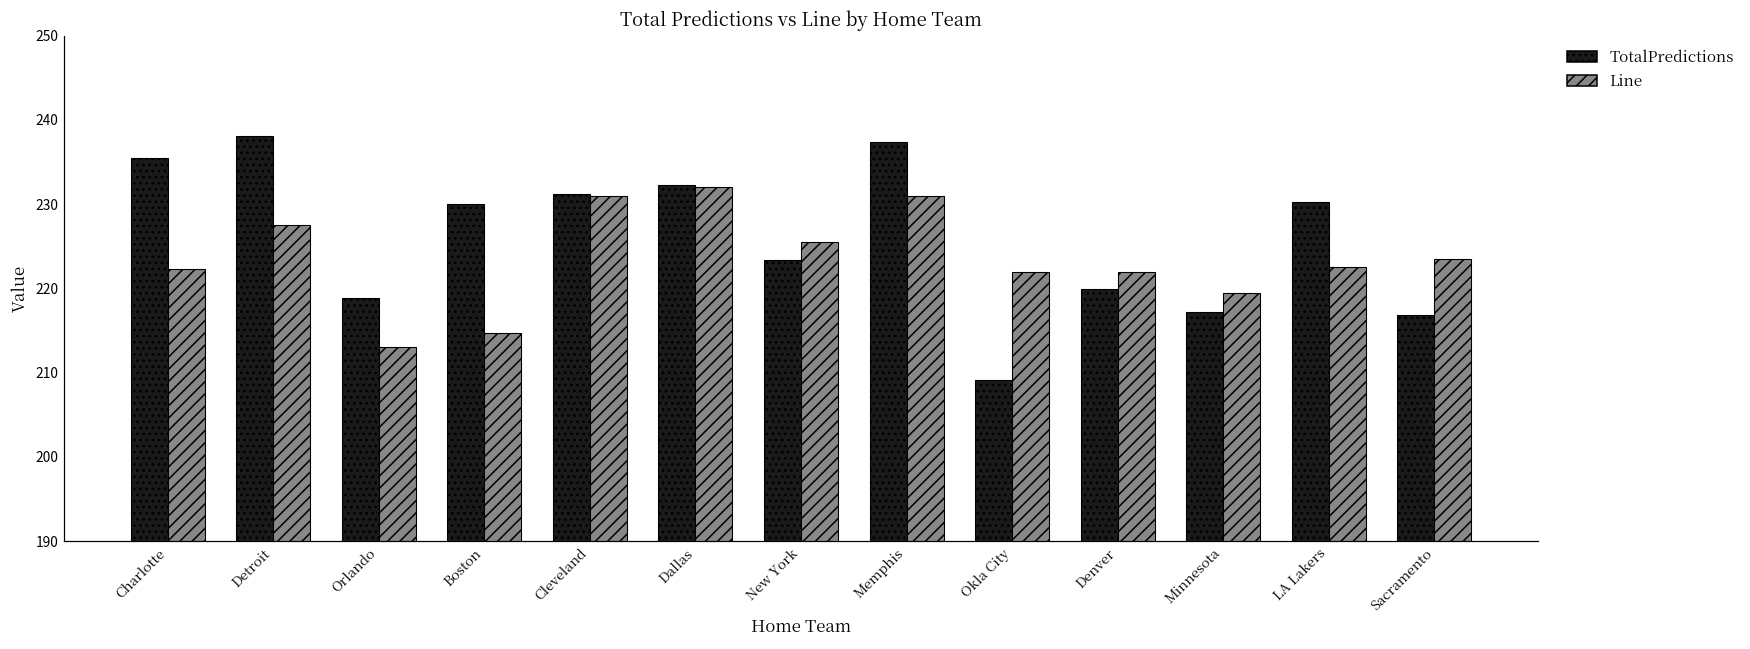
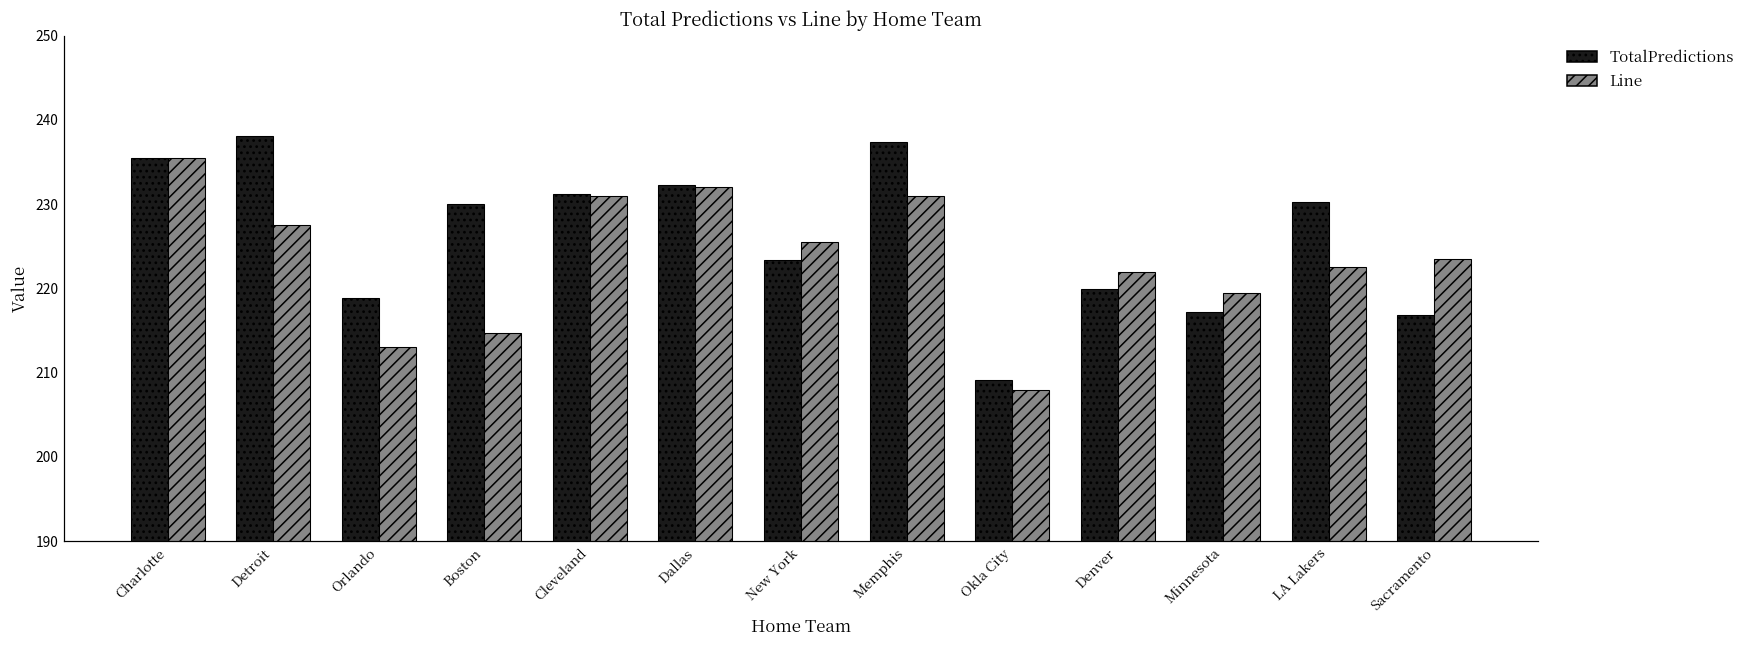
  {
    "TotalPredictions": {
      "Charlotte": 235,
      "Detroit": 238,
      "Orlando": 219,
      "Boston": 230,
      "Cleveland": 231,
      "Dallas": 232,
      "New York": 223,
      "Memphis": 237,
      "Okla City": 209,
      "Denver": 220,
      "Minnesota": 217,
      "LA Lakers": 230,
      "Sacramento": 217
    },
    "Line": {
-     "Charlotte": 222,
+     "Charlotte": 236,
      "Detroit": 228,
      "Orlando": 213,
      "Boston": 215,
      "Cleveland": 231,
      "Dallas": 232,
      "New York": 226,
      "Memphis": 231,
-     "Okla City": 222,
+     "Okla City": 208,
      "Denver": 222,
      "Minnesota": 220,
      "LA Lakers": 223,
      "Sacramento": 224
    }
  }
